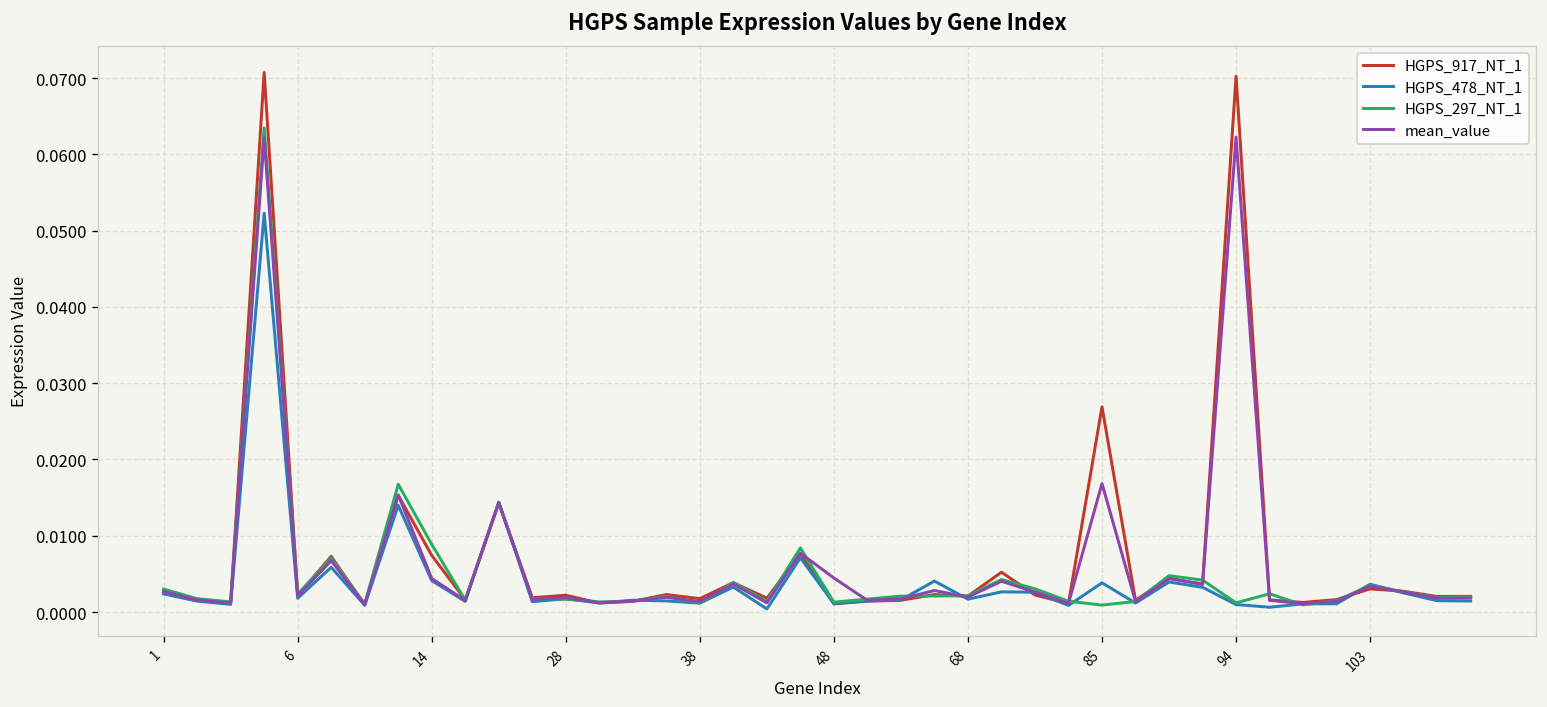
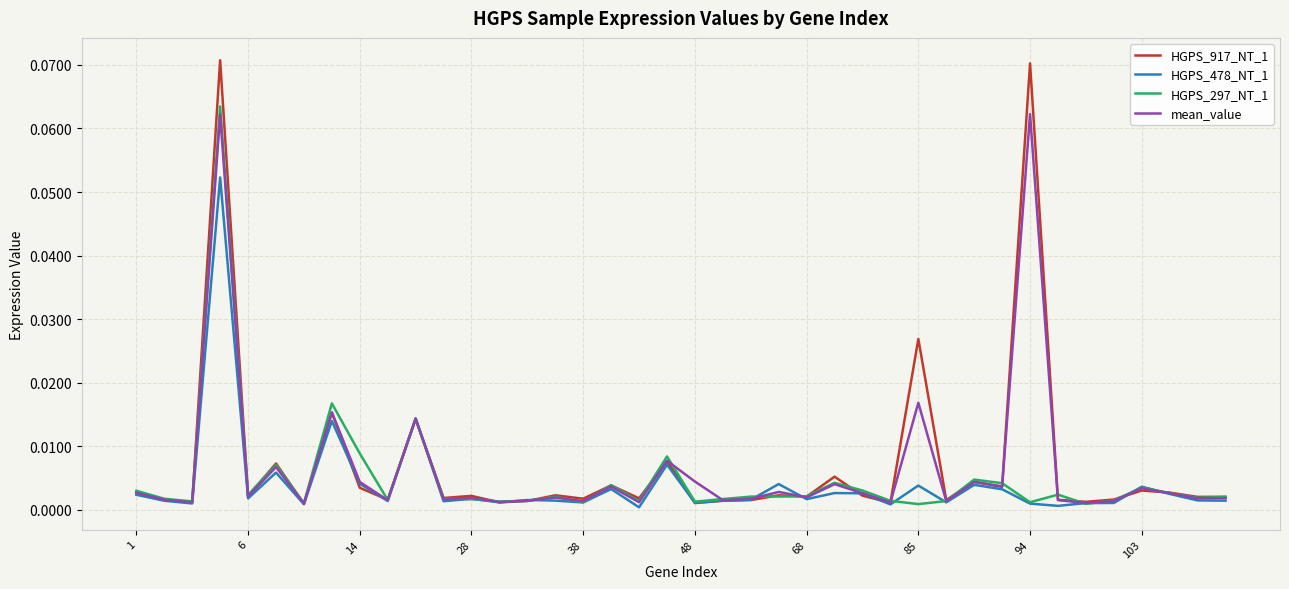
  {
    "HGPS_917_NT_1": {
-     "14": 0.007,
+     "14": 0.003,
      "85": 0.027,
      "94": 0.070
    },
    "HGPS_478_NT_1": {
      "85": 0.004
    },
    "HGPS_297_NT_1": {
      "14": 0.009,
      "85": 0.001
    },
    "mean_value": {
      "48": 0.004,
      "85": 0.017,
      "94": 0.062
    }
  }
